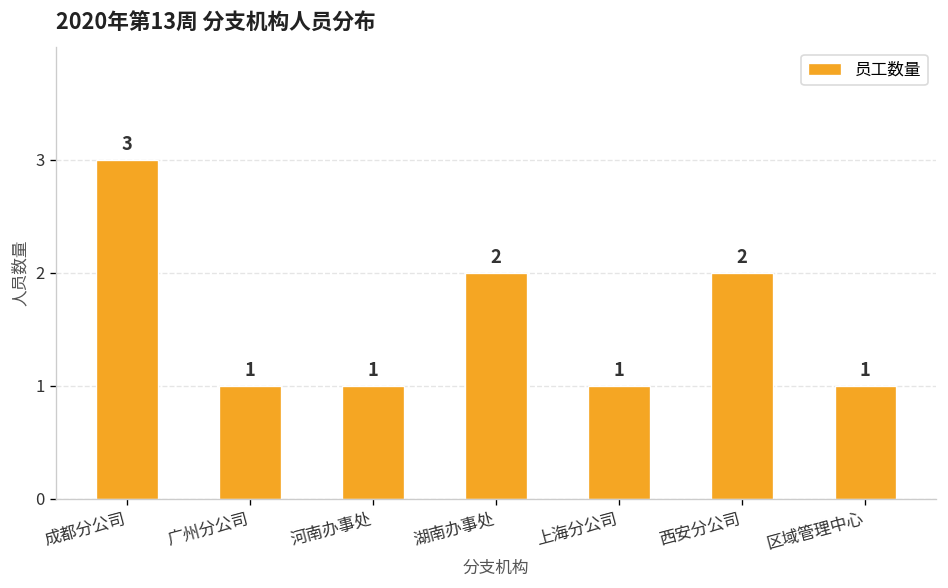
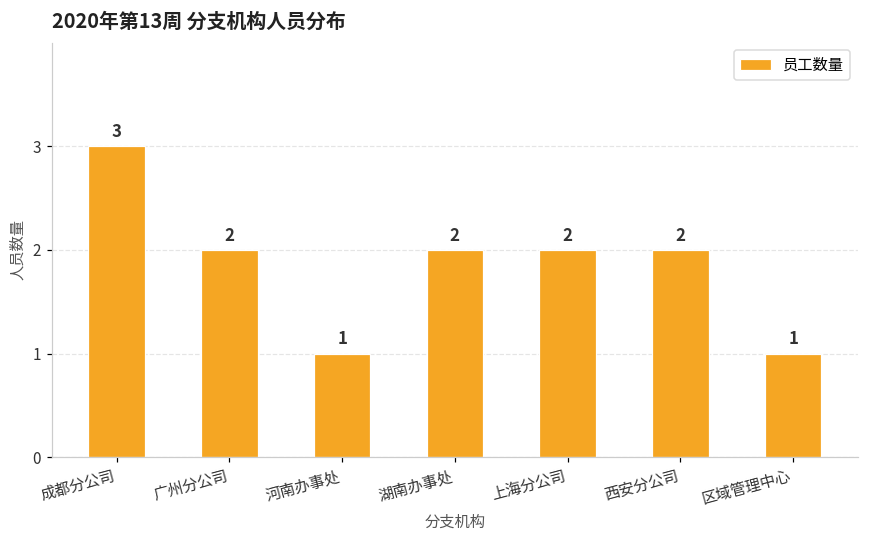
  {
    "成都分公司": 3,
-   "广州分公司": 1,
+   "广州分公司": 2,
    "河南办事处": 1,
    "湖南办事处": 2,
-   "上海分公司": 1,
+   "上海分公司": 2,
    "西安分公司": 2,
    "区域管理中心": 1
  }
